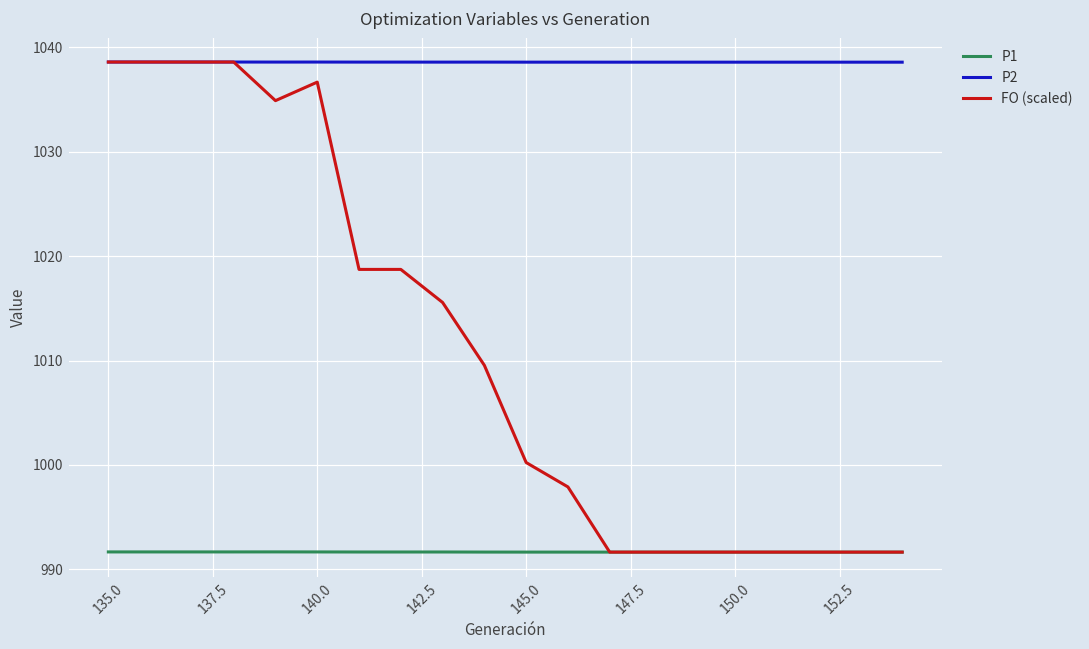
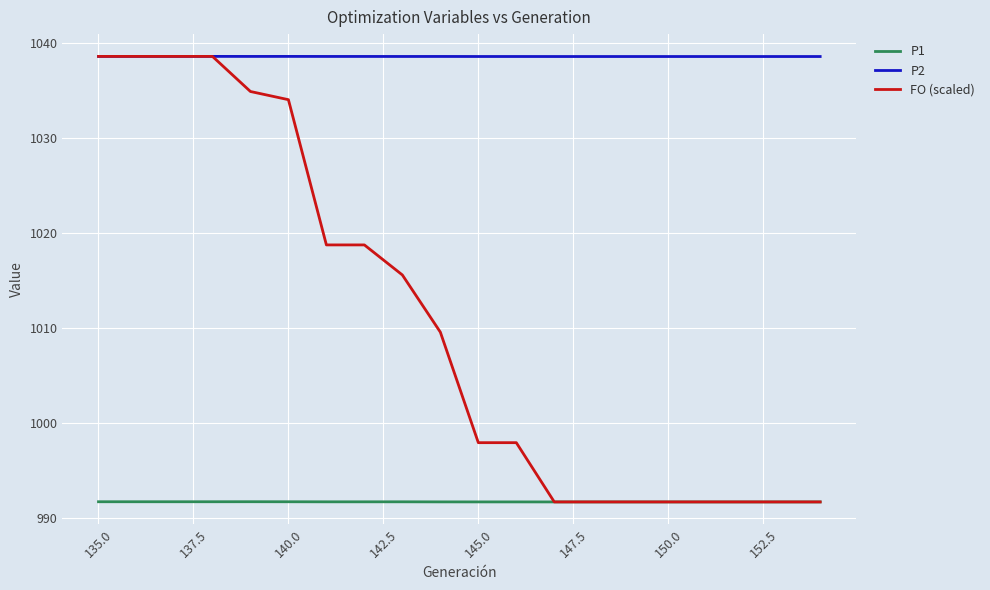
  {
    "P1": {
      "135.0": 992,
      "140.0": 992,
      "145.0": 992
    },
    "P2": {
      "140.0": 1039,
      "145.0": 1039,
      "150.0": 1039
    },
    "FO (scaled)": {
-     "140.0": 1037,
-     "145.0": 1000
+     "140.0": 1034,
+     "145.0": 998
    }
  }
